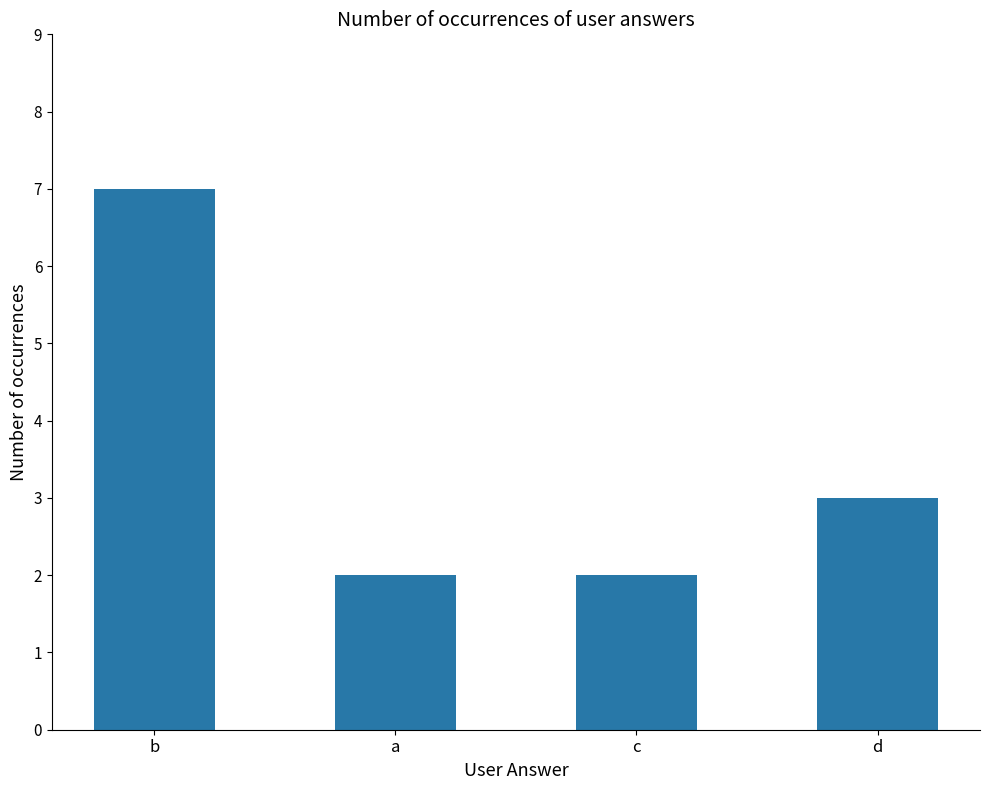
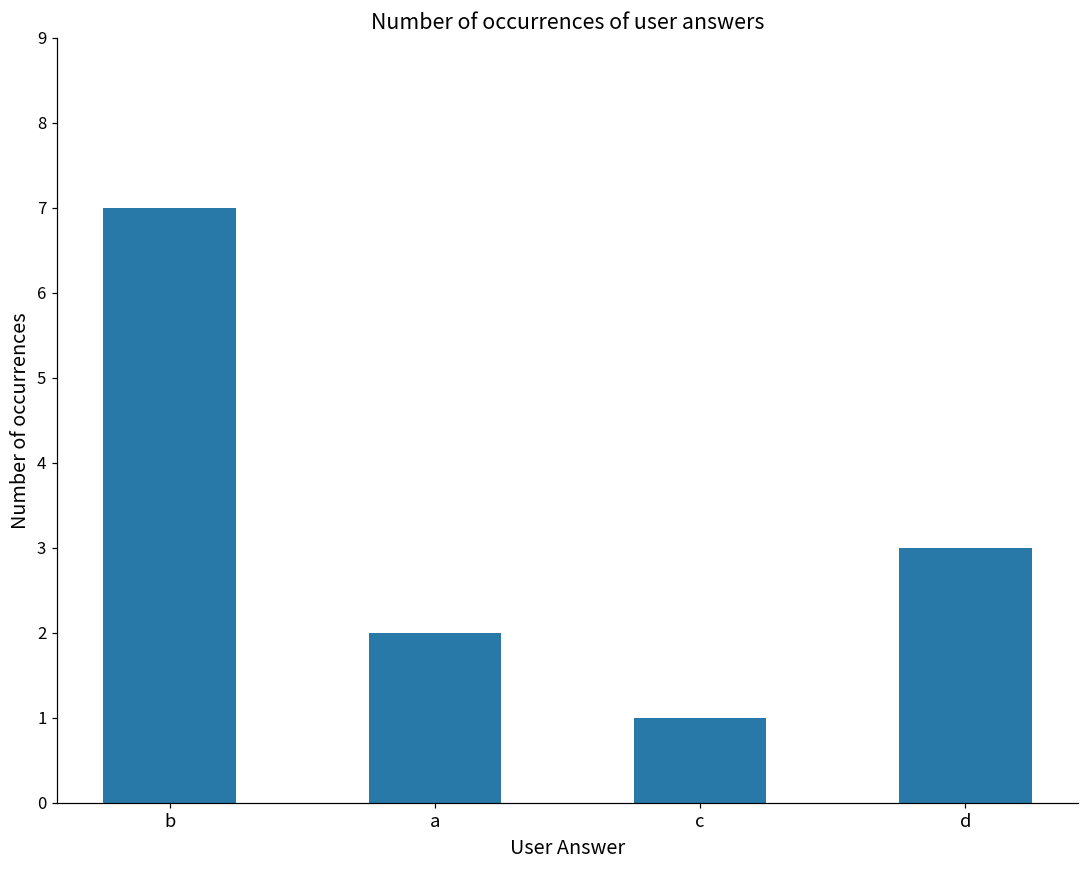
  {
    "b": 7,
    "a": 2,
-   "c": 2,
+   "c": 1,
    "d": 3
  }
